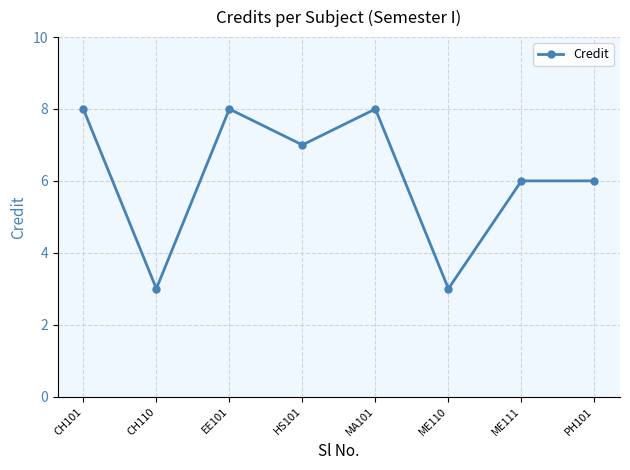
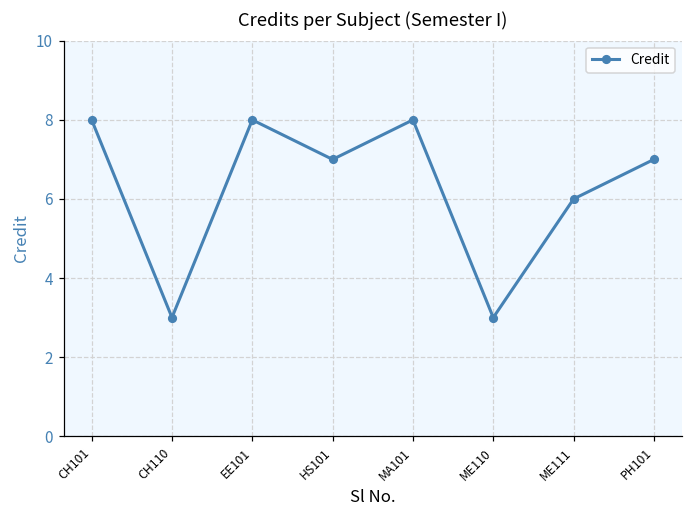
  {
    "CH101": 8,
    "CH110": 3,
    "EE101": 8,
    "HS101": 7,
    "MA101": 8,
    "ME110": 3,
    "ME111": 6,
-   "PH101": 6
+   "PH101": 7
  }
